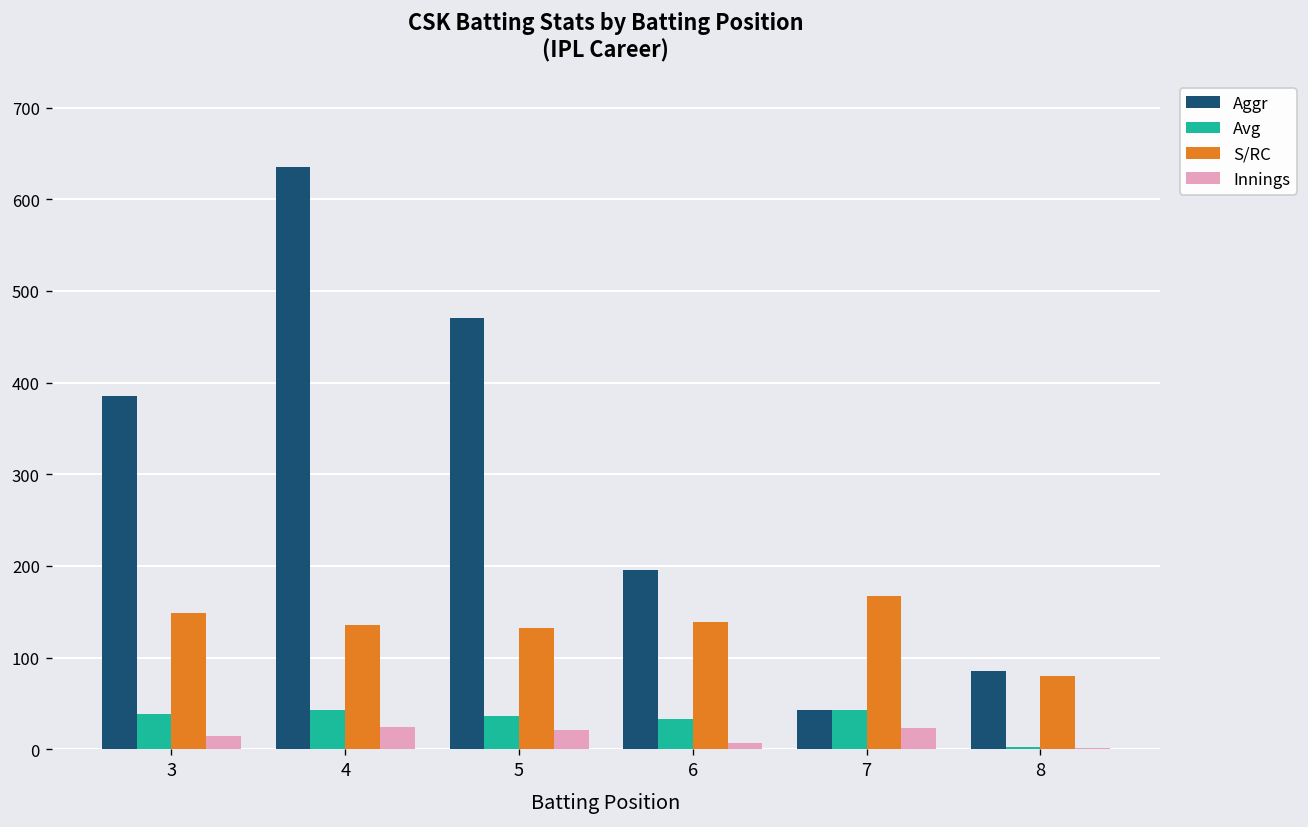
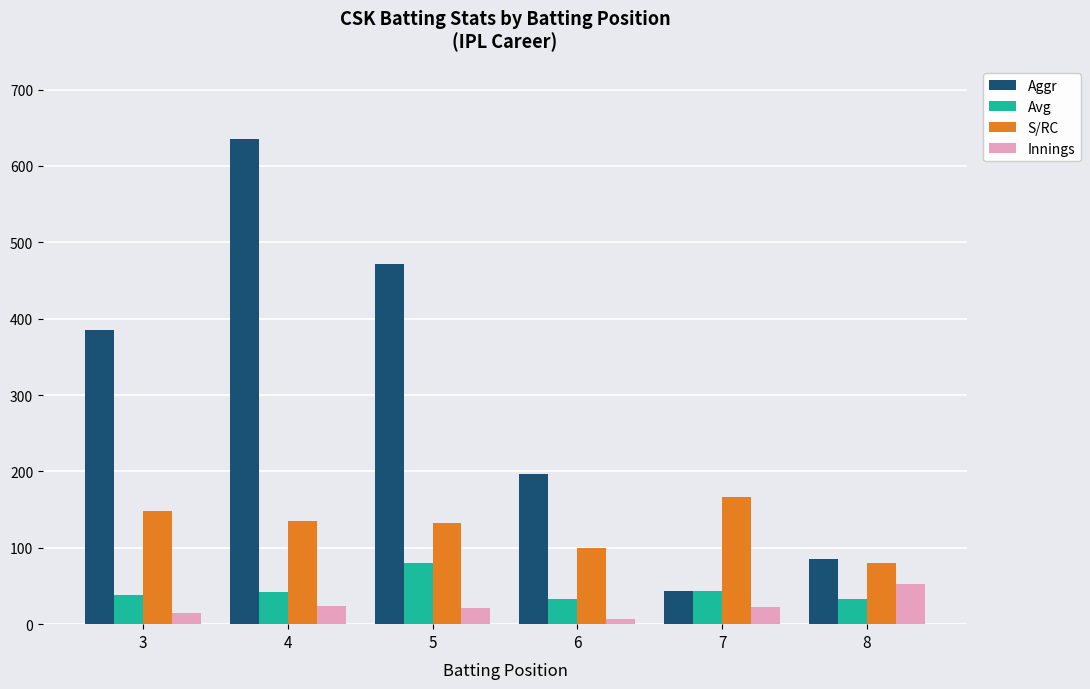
  {
    "Aggr": {
      "3": 390,
      "4": 640,
      "5": 470,
      "6": 200,
      "7": 40,
      "8": 90
    },
    "Avg": {
      "3": 40,
      "4": 40,
-     "5": 40,
+     "5": 80,
      "6": 30,
      "7": 40,
-     "8": 0
+     "8": 30
    },
    "S/RC": {
      "3": 150,
      "4": 140,
      "5": 130,
-     "6": 140,
+     "6": 100,
      "7": 170,
      "8": 80
    },
    "Innings": {
      "3": 10,
      "4": 20,
      "5": 20,
      "6": 10,
      "7": 20,
-     "8": 0
+     "8": 50
    }
  }
